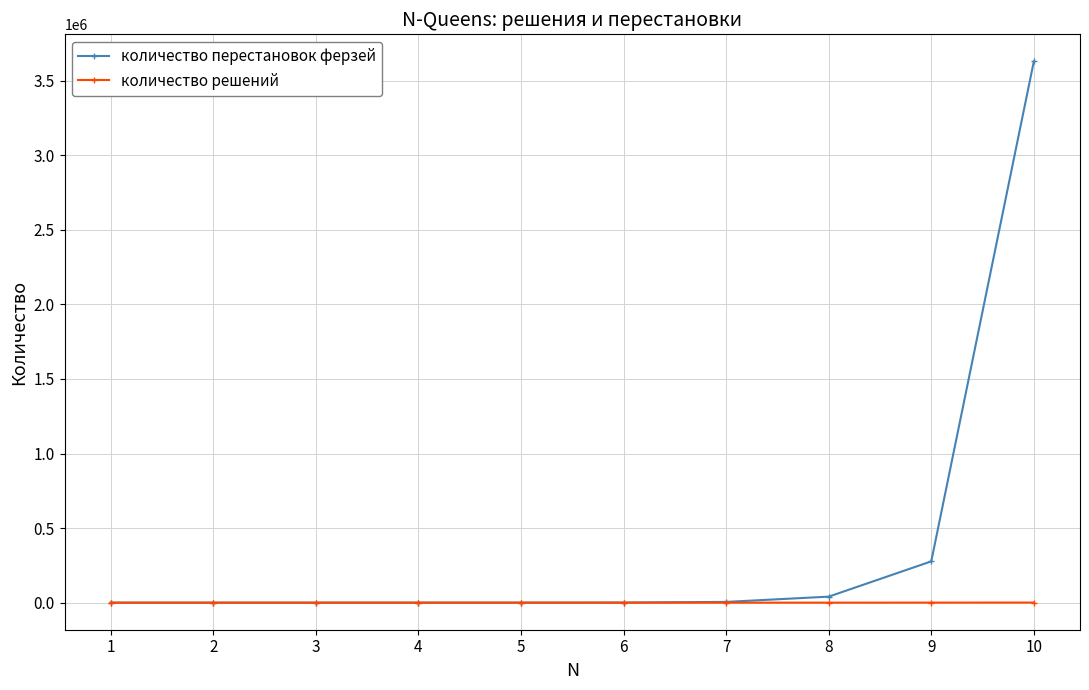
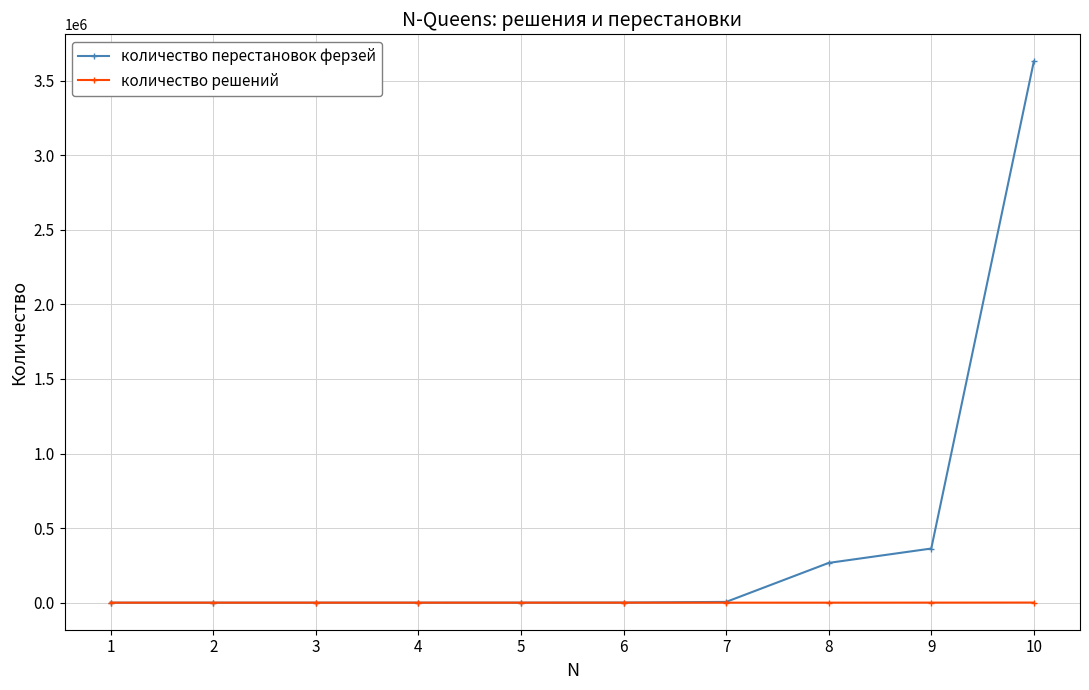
  {
    "количество перестановок ферзей": {
-     "8": 40000,
-     "9": 280000,
+     "8": 270000,
+     "9": 360000,
      "10": 3630000
    },
    "количество решений": {
      "8": 0,
      "9": 0,
      "10": 0
    }
  }
